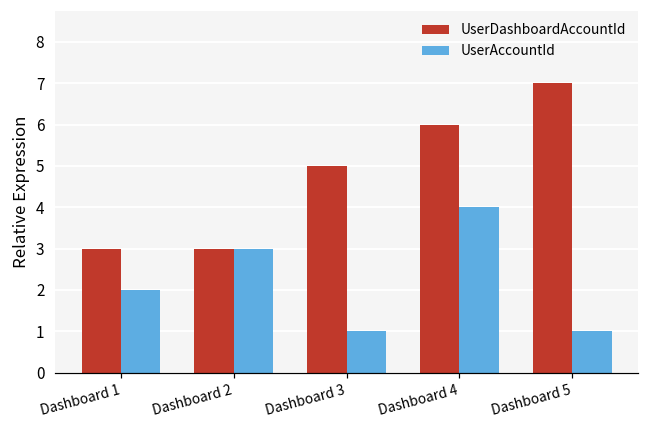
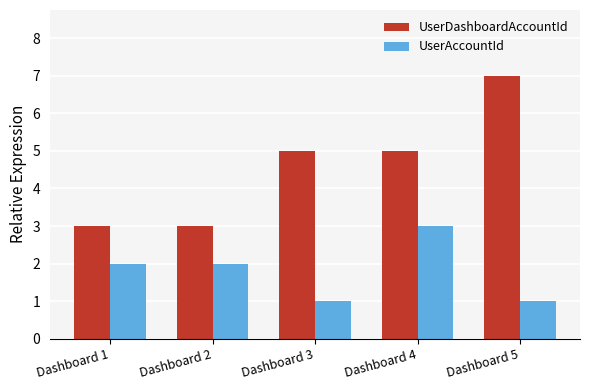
  {
    "UserDashboardAccountId": {
      "Dashboard 1": 3,
      "Dashboard 2": 3,
      "Dashboard 3": 5,
-     "Dashboard 4": 6,
+     "Dashboard 4": 5,
      "Dashboard 5": 7
    },
    "UserAccountId": {
      "Dashboard 1": 2,
-     "Dashboard 2": 3,
+     "Dashboard 2": 2,
      "Dashboard 3": 1,
-     "Dashboard 4": 4,
+     "Dashboard 4": 3,
      "Dashboard 5": 1
    }
  }
